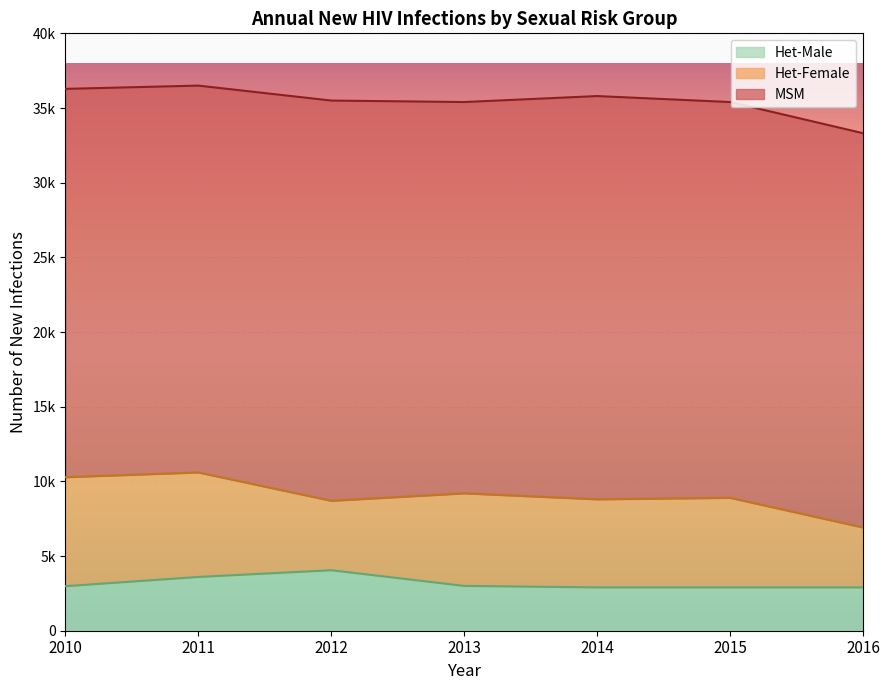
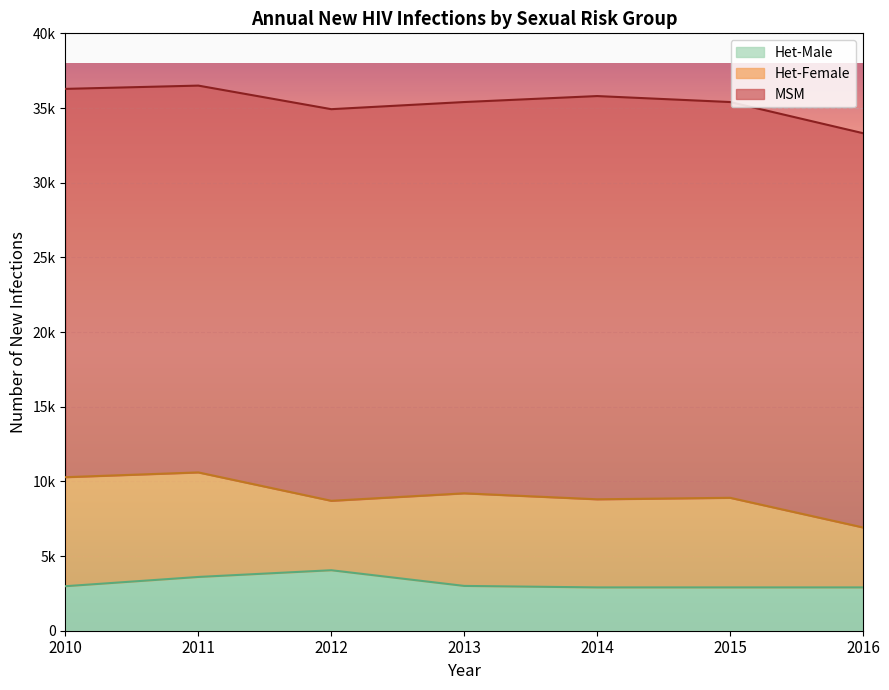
  {
    "Het-Male": {
      "2010": 3000,
      "2011": 3600,
      "2012": 4100,
      "2013": 3000,
      "2014": 2900,
      "2015": 2900,
      "2016": 2900
    },
    "Het-Female": {
      "2010": 7300,
      "2011": 7000,
      "2012": 4600,
      "2013": 6200,
      "2014": 5900,
      "2015": 6000,
      "2016": 4000
    },
    "MSM": {
      "2010": 26000,
      "2011": 25900,
-     "2012": 26800,
+     "2012": 26200,
      "2013": 26200,
      "2014": 27000,
      "2015": 26500,
      "2016": 26400
    }
  }
